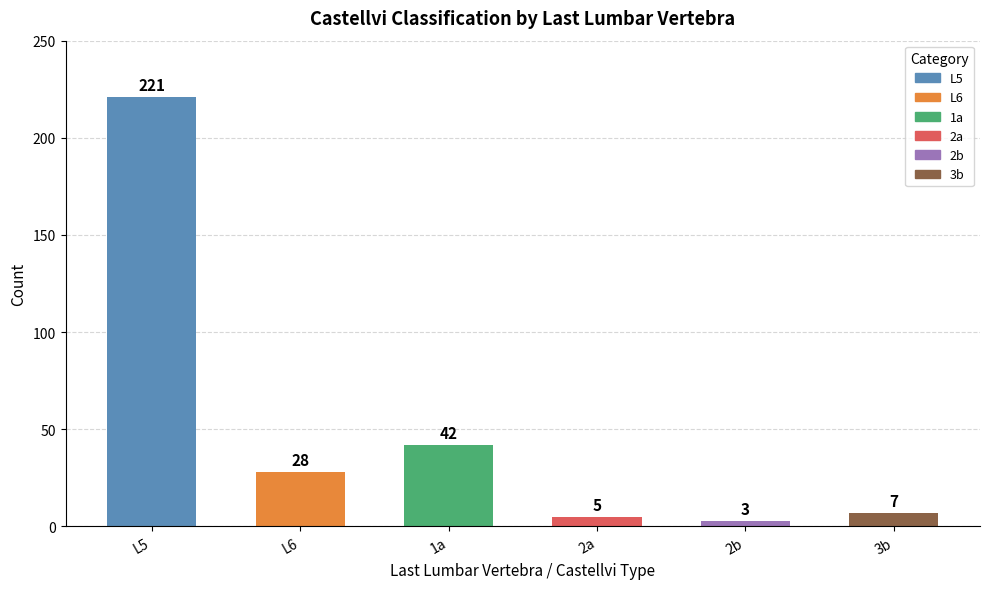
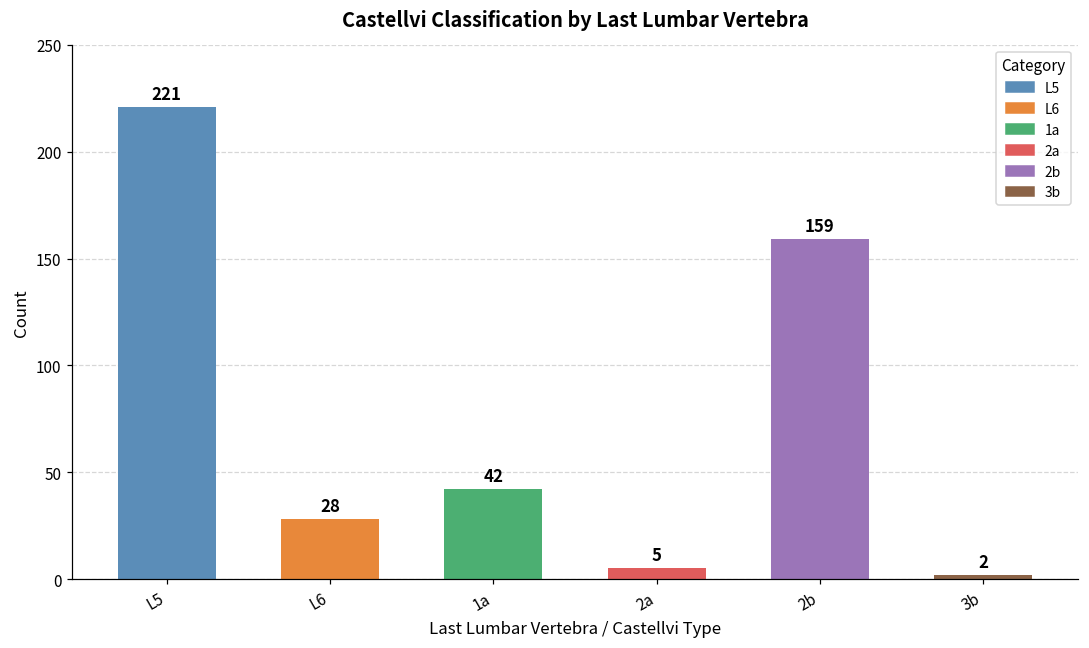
  {
    "L5": 221,
    "L6": 28,
    "1a": 42,
    "2a": 5,
-   "2b": 3,
-   "3b": 7
+   "2b": 159,
+   "3b": 2
  }
